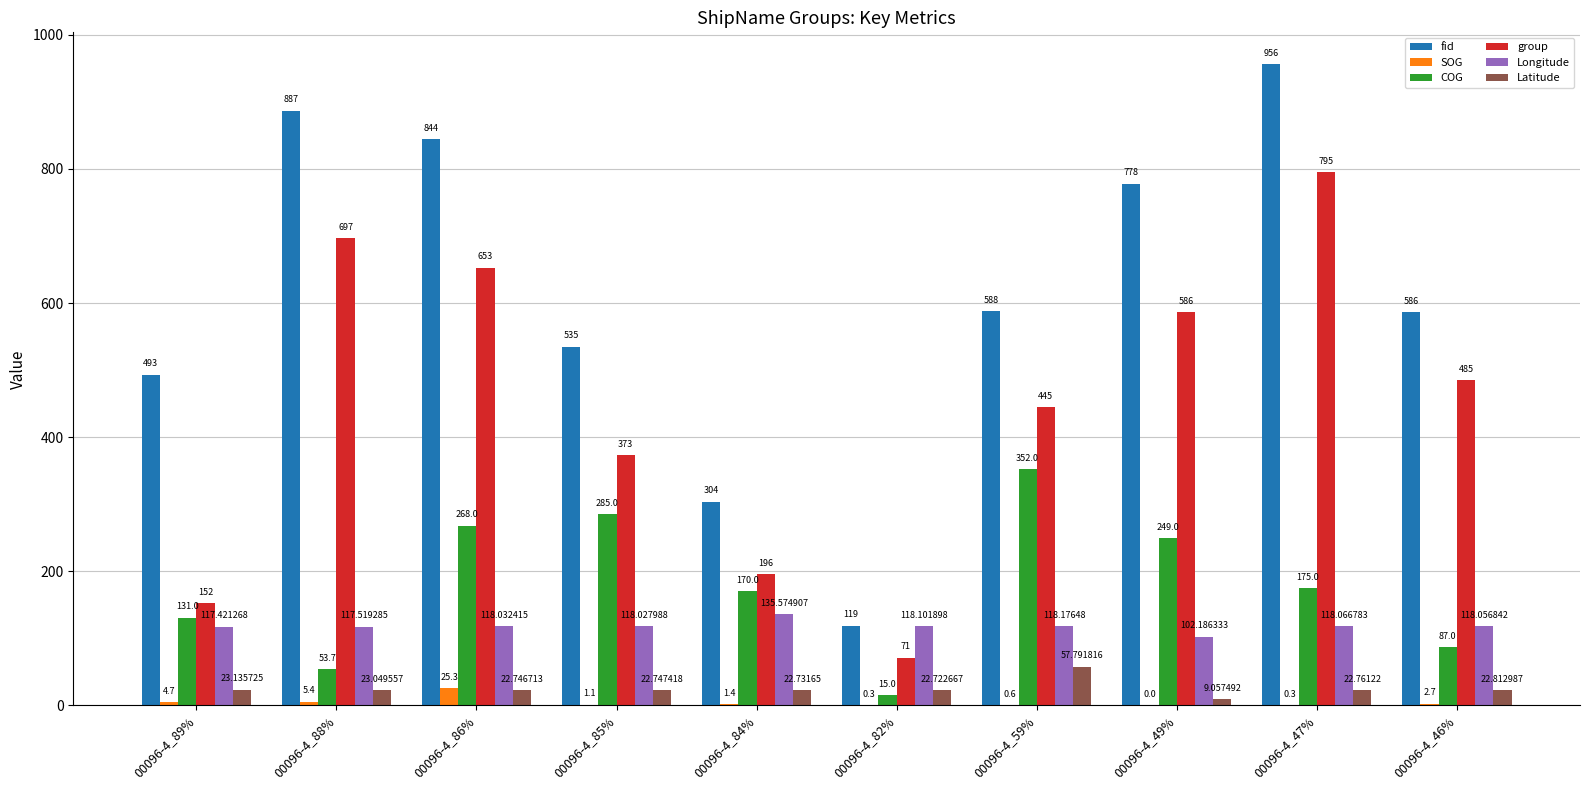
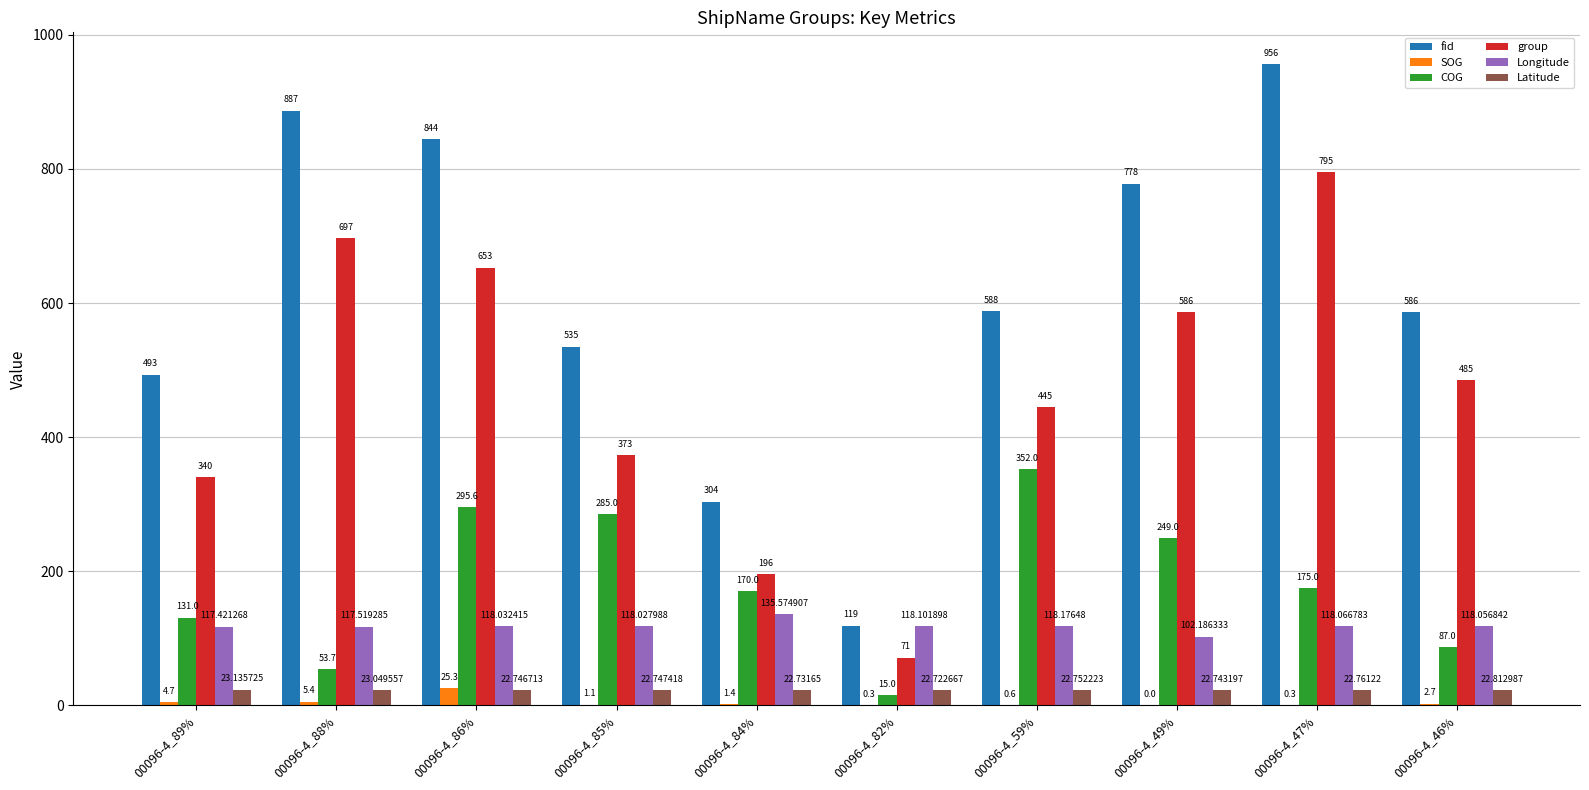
  {
    "fid": {
      "00096-4_89%": 493,
      "00096-4_88%": 887,
      "00096-4_86%": 844,
      "00096-4_85%": 535,
      "00096-4_84%": 304,
      "00096-4_82%": 119,
      "00096-4_59%": 588,
      "00096-4_49%": 778,
      "00096-4_47%": 956,
      "00096-4_46%": 586
    },
    "SOG": {
      "00096-4_89%": 4.7,
      "00096-4_88%": 5.4,
      "00096-4_86%": 25.3,
      "00096-4_85%": 1.1,
      "00096-4_84%": 1.4,
      "00096-4_82%": 0.3,
      "00096-4_59%": 0.6,
      "00096-4_49%": 0.0,
      "00096-4_47%": 0.3,
      "00096-4_46%": 2.7
    },
    "COG": {
      "00096-4_89%": 131.0,
      "00096-4_88%": 53.7,
-     "00096-4_86%": 268.0,
+     "00096-4_86%": 295.6,
      "00096-4_85%": 285.0,
      "00096-4_84%": 170.0,
      "00096-4_82%": 15.0,
      "00096-4_59%": 352.0,
      "00096-4_49%": 249.0,
      "00096-4_47%": 175.0,
      "00096-4_46%": 87.0
    },
    "group": {
-     "00096-4_89%": 152,
+     "00096-4_89%": 340,
      "00096-4_88%": 697,
      "00096-4_86%": 653,
      "00096-4_85%": 373,
      "00096-4_84%": 196,
      "00096-4_82%": 71,
      "00096-4_59%": 445,
      "00096-4_49%": 586,
      "00096-4_47%": 795,
      "00096-4_46%": 485
    },
    "Longitude": {
      "00096-4_89%": 117.421268,
      "00096-4_88%": 117.519285,
      "00096-4_86%": 118.032415,
      "00096-4_85%": 118.027988,
      "00096-4_84%": 135.574907,
      "00096-4_82%": 118.101898,
      "00096-4_59%": 118.17648,
      "00096-4_49%": 102.186333,
      "00096-4_47%": 118.066783,
      "00096-4_46%": 118.056842
    },
    "Latitude": {
      "00096-4_89%": 23.135725,
      "00096-4_88%": 23.049557,
      "00096-4_86%": 22.746713,
      "00096-4_85%": 22.747418,
      "00096-4_84%": 22.73165,
      "00096-4_82%": 22.722667,
-     "00096-4_59%": 57.791816,
-     "00096-4_49%": 9.057492,
+     "00096-4_59%": 22.752223,
+     "00096-4_49%": 22.743197,
      "00096-4_47%": 22.76122,
      "00096-4_46%": 22.812987
    }
  }
